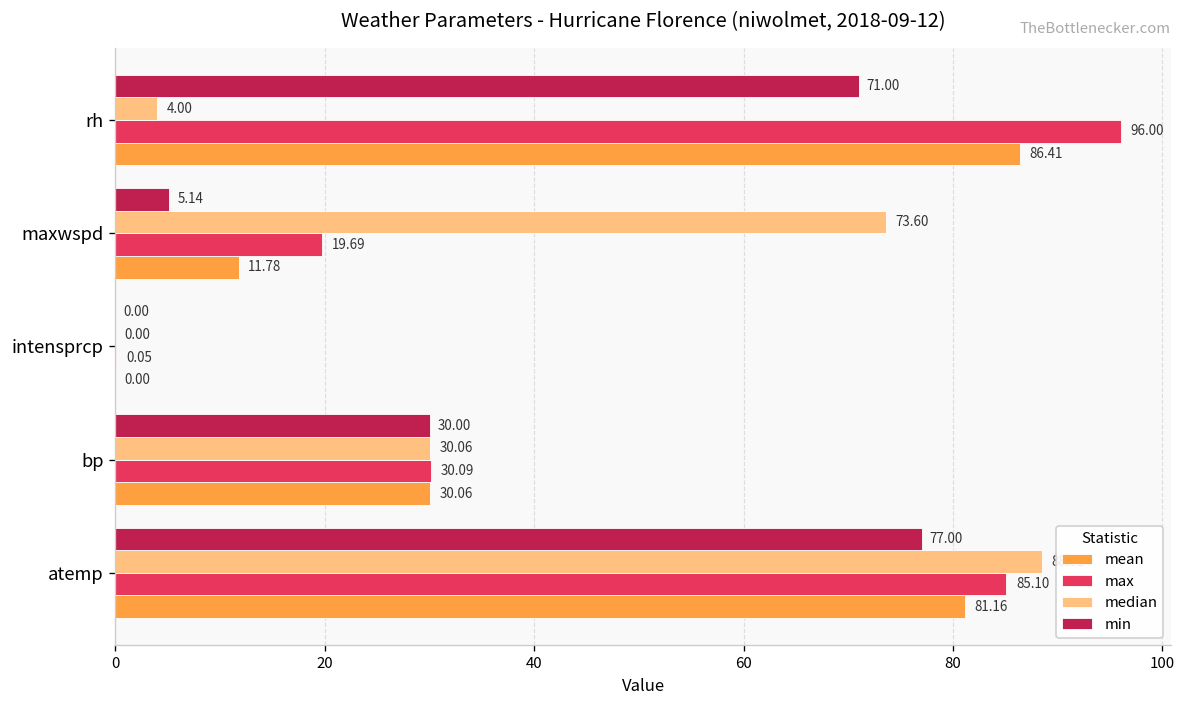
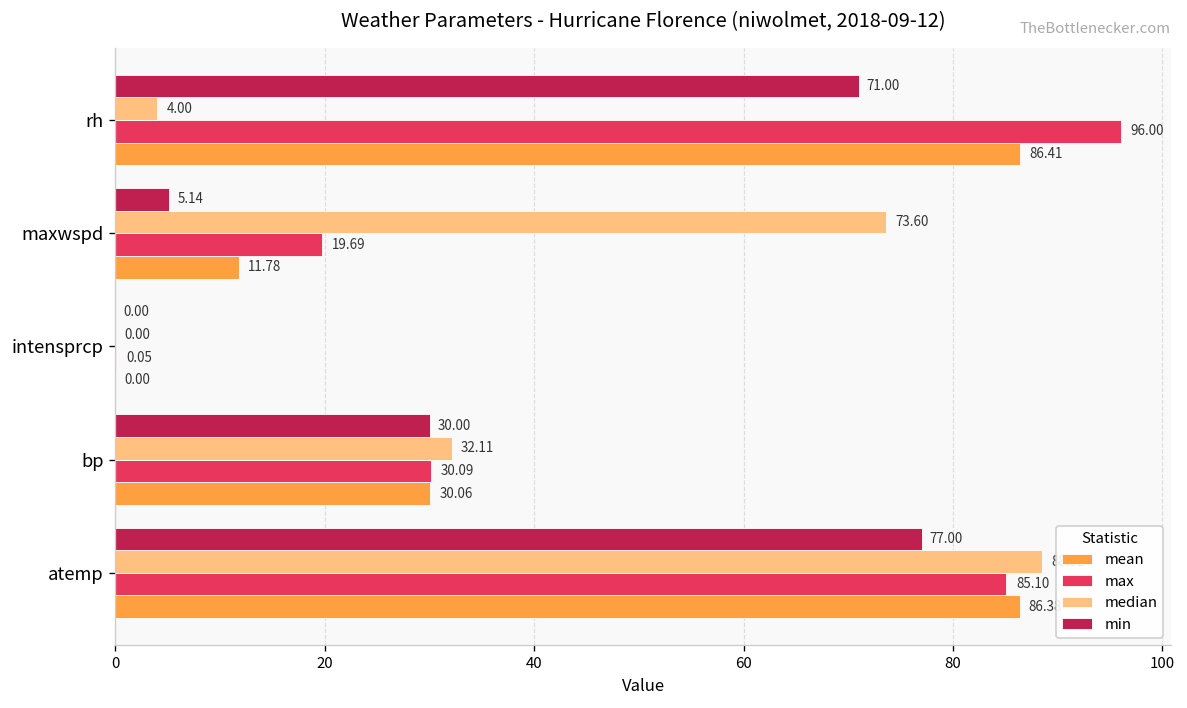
  {
    "mean": {
-     "atemp": 81
+     "atemp": 86
    },
    "median": {
      "rh": 4.00,
      "maxwspd": 73.60,
      "intensprcp": 0.00,
-     "bp": 30.06
+     "bp": 32.11
    }
  }
